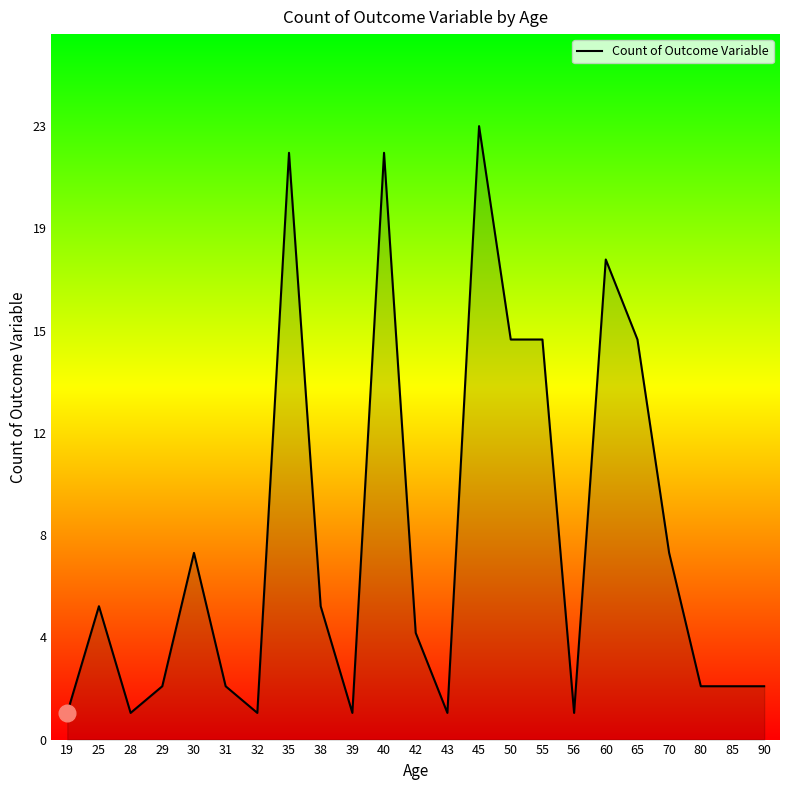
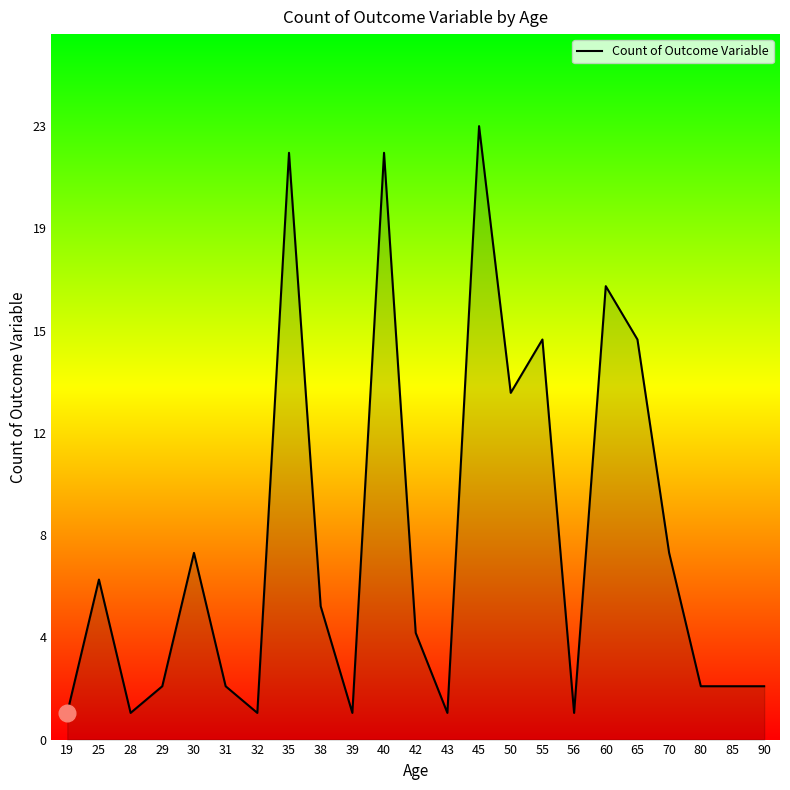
  {
    "Count of Outcome Variable": {
-     "25": 5,
+     "25": 6,
      "28": 1,
      "29": 2,
      "30": 7,
      "31": 2,
      "32": 1,
      "35": 22,
      "38": 5,
      "39": 1,
      "40": 22,
      "42": 4,
      "43": 1,
      "45": 23,
-     "50": 15,
+     "50": 13,
      "55": 15,
      "56": 1,
-     "60": 18,
+     "60": 17,
      "65": 15,
      "70": 7,
      "80": 2,
      "85": 2,
      "90": 2
    }
  }
